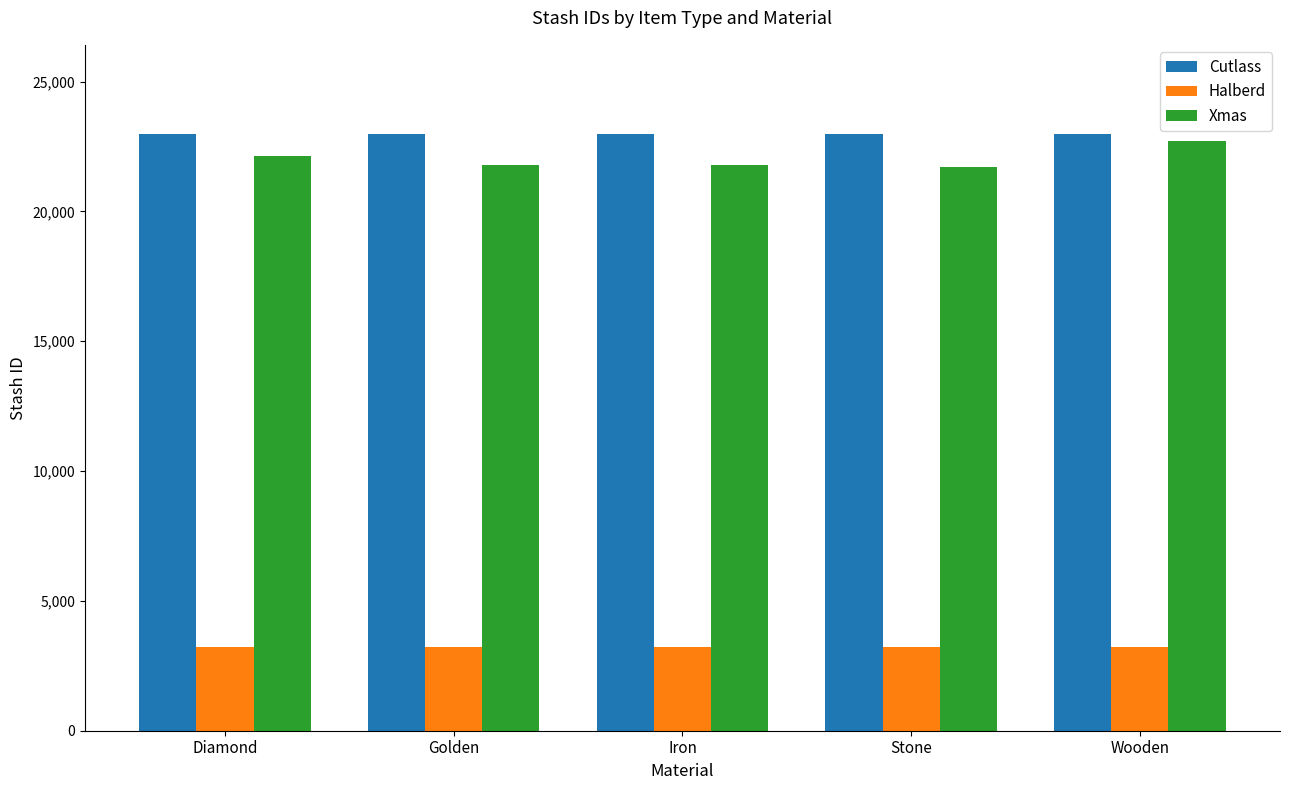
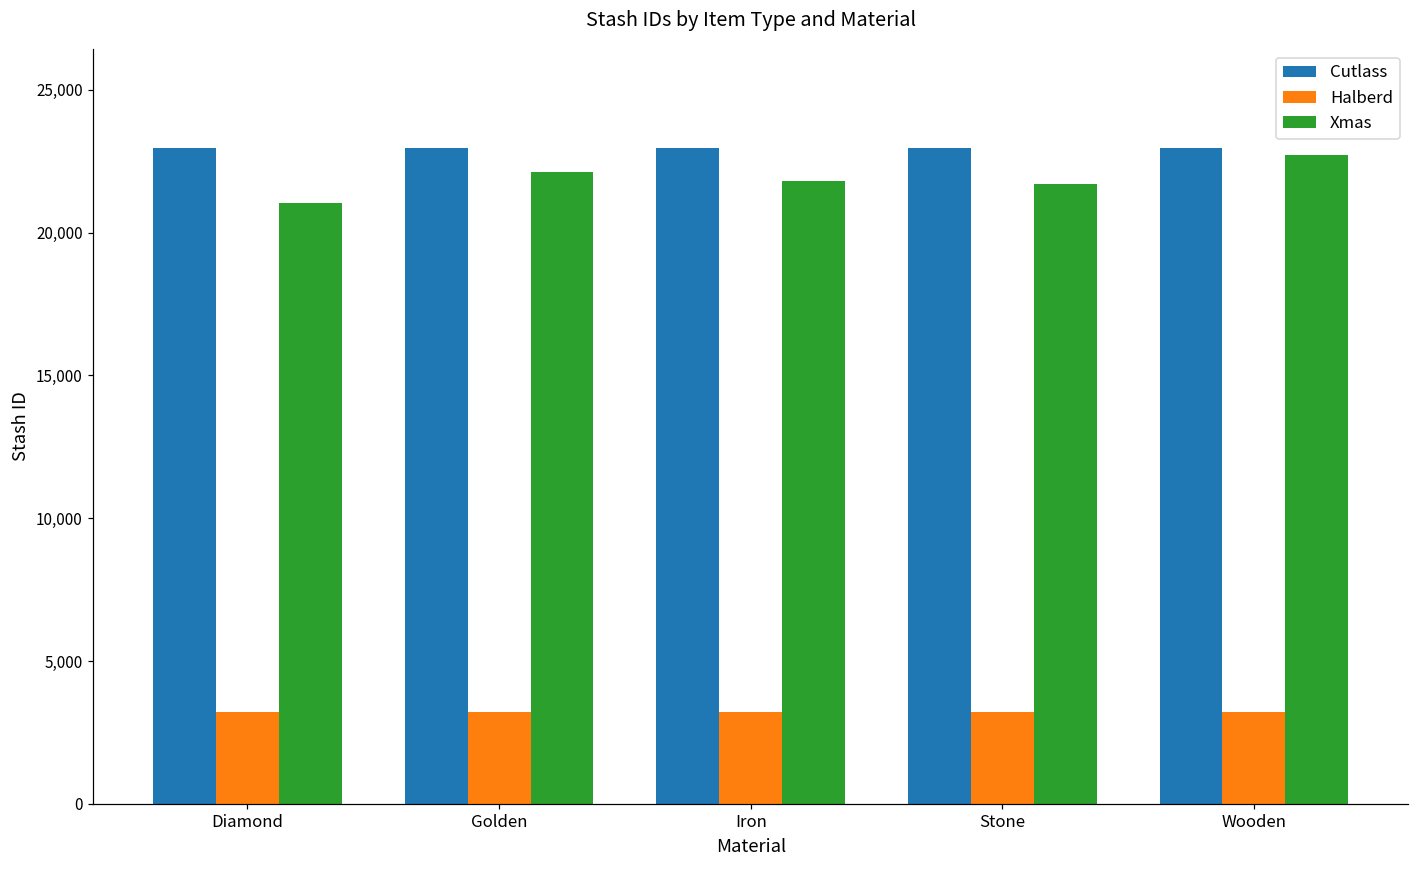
  {
    "Cutlass": {
      "Diamond": "23,000",
      "Golden": "23,000",
      "Iron": "23,000",
      "Stone": "23,000",
      "Wooden": "23,000"
    },
    "Halberd": {
      "Diamond": "3,200",
      "Golden": "3,200",
      "Iron": "3,200",
      "Stone": "3,200",
      "Wooden": "3,200"
    },
    "Xmas": {
-     "Diamond": "22,100",
-     "Golden": "21,800",
+     "Diamond": "21,100",
+     "Golden": "22,100",
      "Iron": "21,800",
      "Stone": "21,700",
      "Wooden": "22,700"
    }
  }
